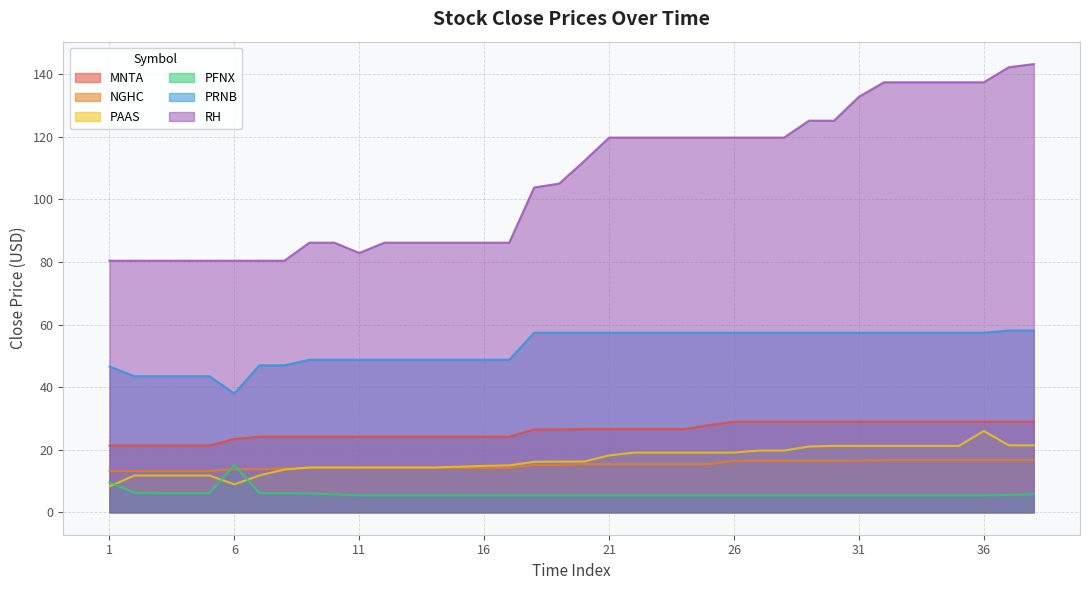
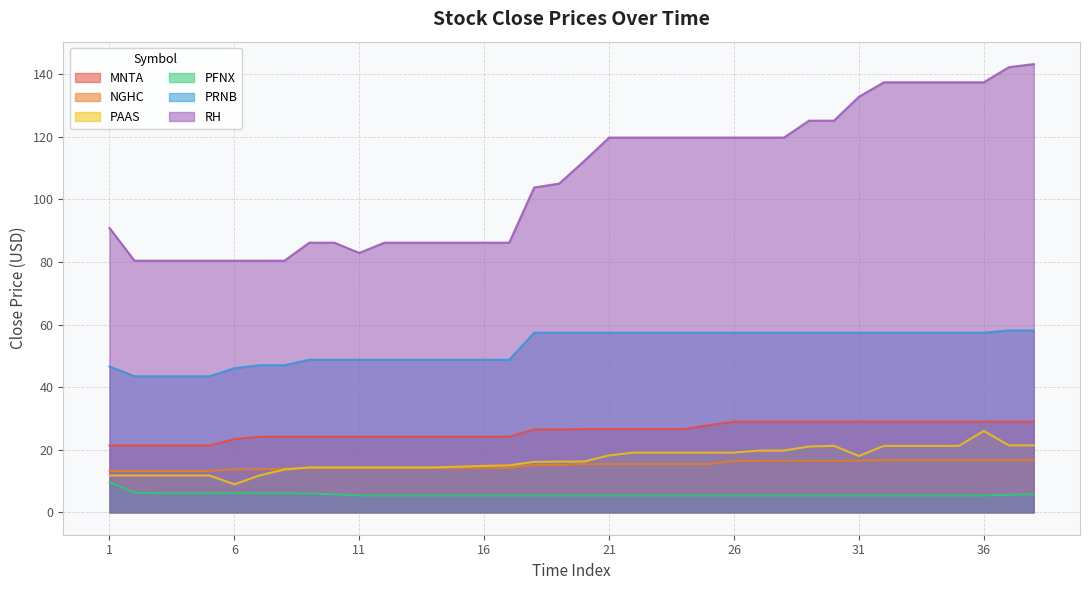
  {
    "PAAS": {
-     "1": 8,
+     "1": 12,
      "6": 9,
      "21": 18,
      "26": 19,
-     "31": 21,
+     "31": 18,
      "36": 26
    },
    "PFNX": {
      "1": 10,
-     "6": 15,
+     "6": 6,
      "11": 5,
      "16": 5,
      "21": 5,
      "26": 5,
      "31": 5,
      "36": 5
    },
    "PRNB": {
      "1": 47,
-     "6": 38,
+     "6": 46,
      "11": 49,
      "16": 49,
      "21": 57,
      "26": 57,
      "31": 57,
      "36": 57
    },
    "RH": {
-     "1": 80,
+     "1": 91,
      "6": 80,
      "11": 83,
      "16": 86,
      "21": 120,
      "26": 120,
      "31": 133,
      "36": 137
    }
  }
